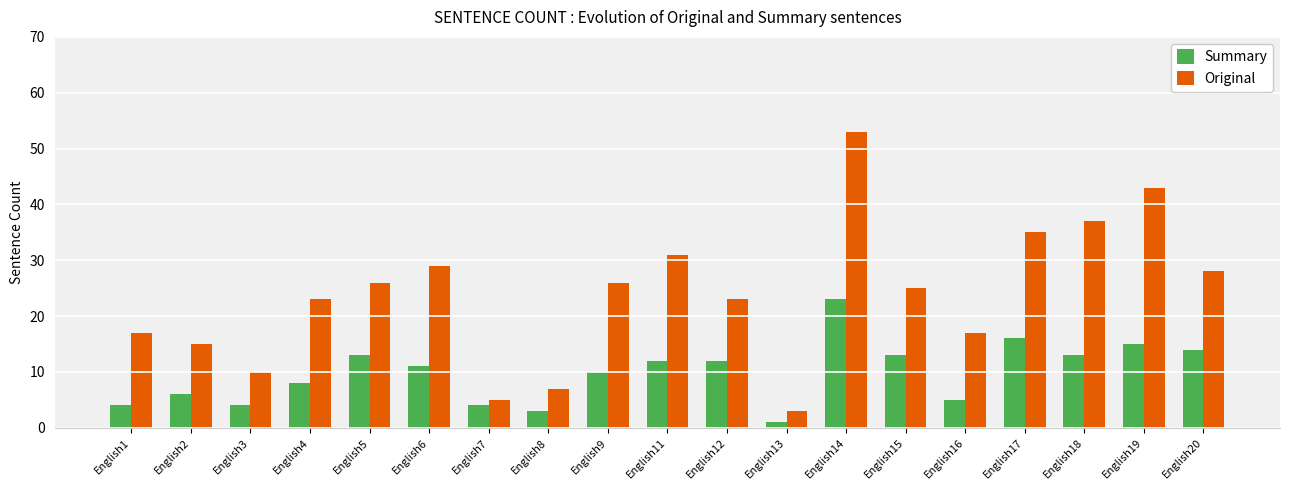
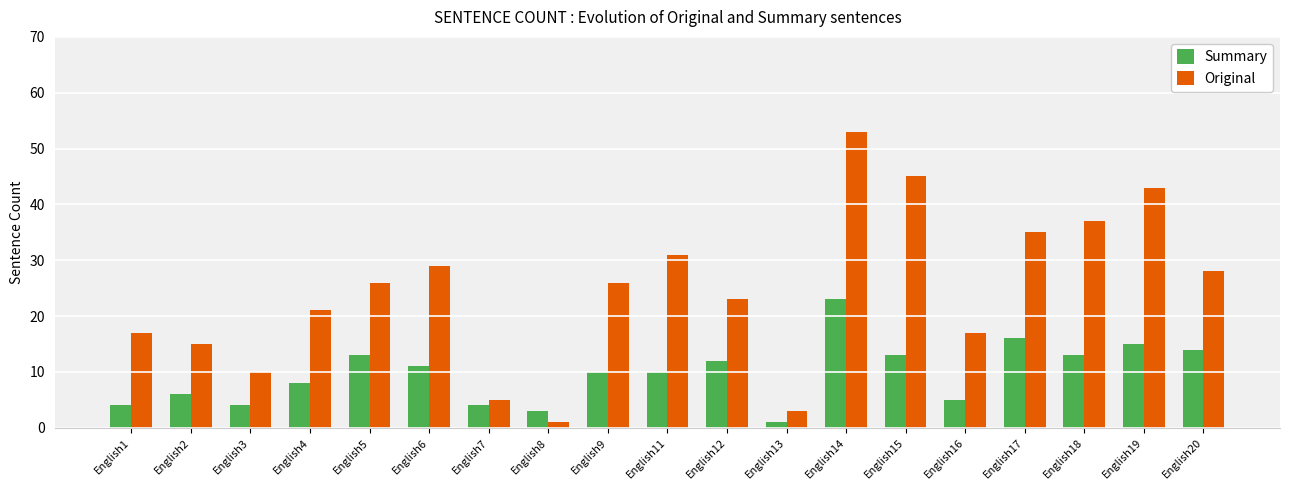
  {
    "Summary": {
      "English1": 4,
      "English2": 6,
      "English3": 4,
      "English4": 8,
      "English5": 13,
      "English6": 11,
      "English7": 4,
      "English8": 3,
      "English9": 10,
-     "English11": 12,
+     "English11": 10,
      "English12": 12,
      "English13": 1,
      "English14": 23,
      "English15": 13,
      "English16": 5,
      "English17": 16,
      "English18": 13,
      "English19": 15,
      "English20": 14
    },
    "Original": {
      "English1": 17,
      "English2": 15,
      "English3": 10,
-     "English4": 23,
+     "English4": 21,
      "English5": 26,
      "English6": 29,
      "English7": 5,
-     "English8": 7,
+     "English8": 1,
      "English9": 26,
      "English11": 31,
      "English12": 23,
      "English13": 3,
      "English14": 53,
-     "English15": 25,
+     "English15": 45,
      "English16": 17,
      "English17": 35,
      "English18": 37,
      "English19": 43,
      "English20": 28
    }
  }
